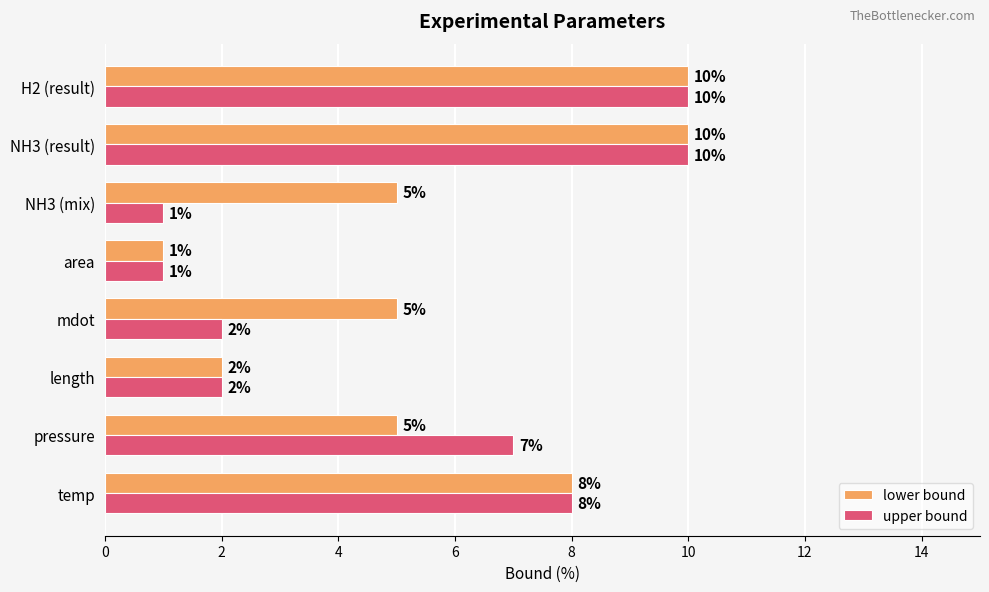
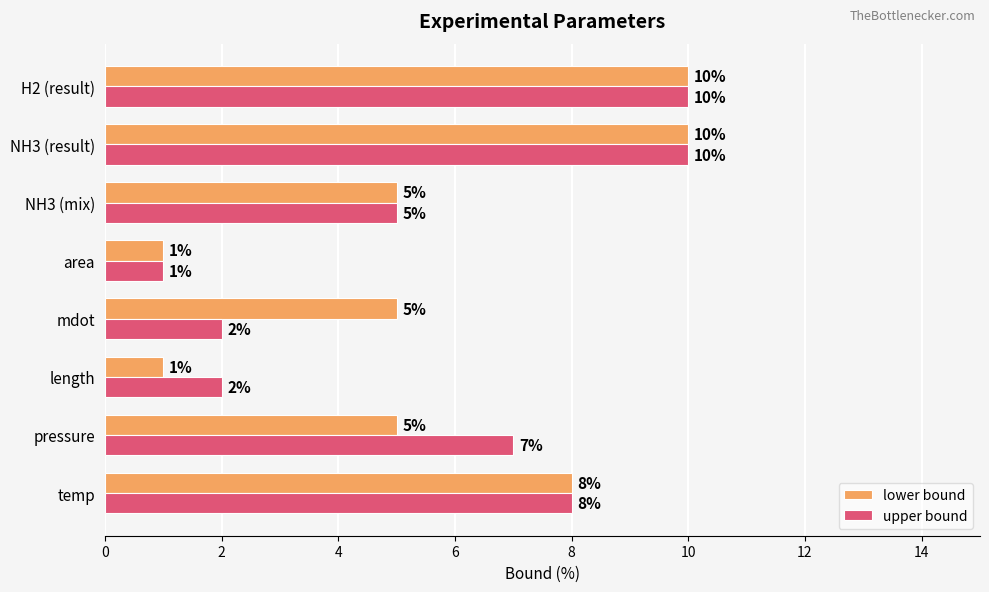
  {
    "lower bound": {
      "H2 (result)": "10%",
      "NH3 (result)": "10%",
      "NH3 (mix)": "5%",
      "area": "1%",
      "mdot": "5%",
-     "length": "2%",
+     "length": "1%",
      "pressure": "5%",
      "temp": "8%"
    },
    "upper bound": {
      "H2 (result)": "10%",
      "NH3 (result)": "10%",
-     "NH3 (mix)": "1%",
+     "NH3 (mix)": "5%",
      "area": "1%",
      "mdot": "2%",
      "length": "2%",
      "pressure": "7%",
      "temp": "8%"
    }
  }
